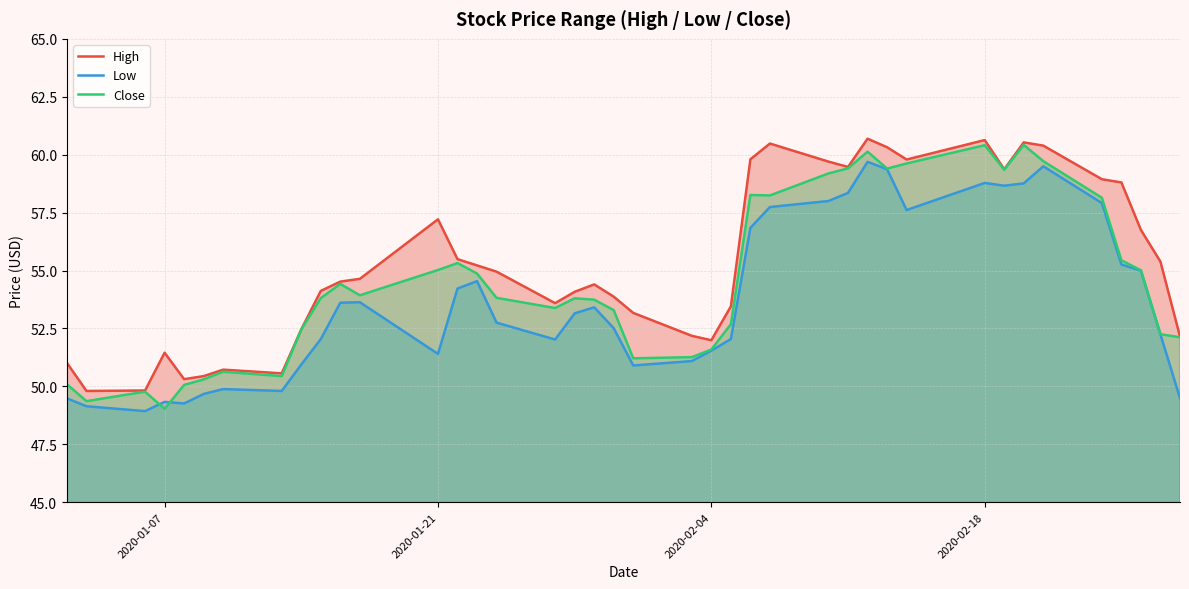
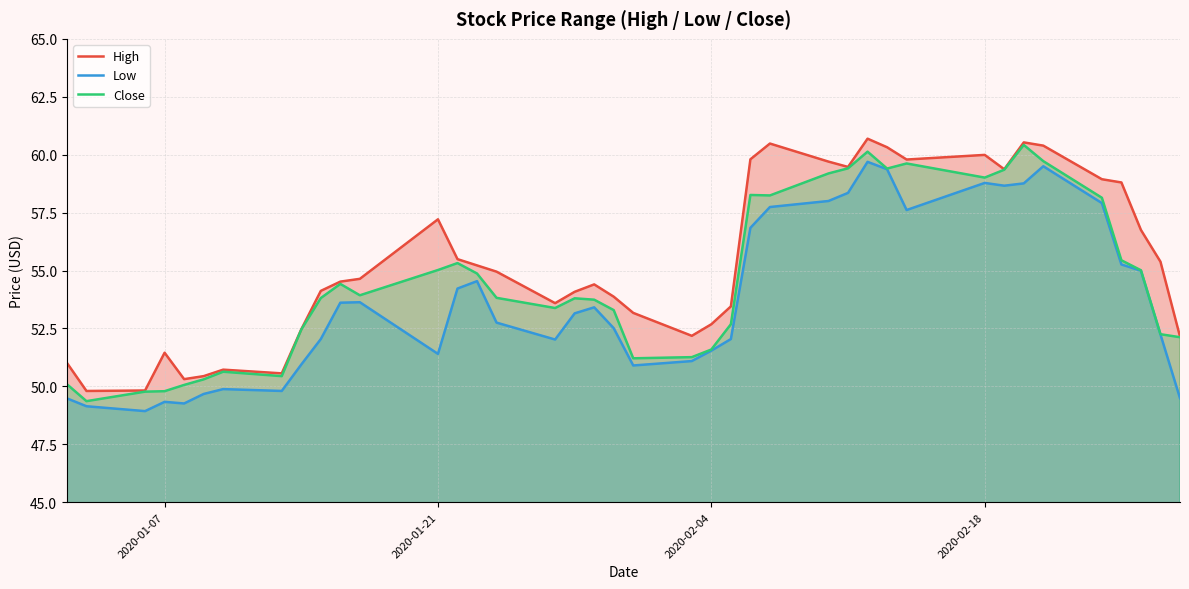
  {
    "High": {
      "2020-01-07": 51.5,
      "2020-01-21": 57.2,
-     "2020-02-04": 52.0,
-     "2020-02-18": 60.6
+     "2020-02-04": 52.7,
+     "2020-02-18": 60.0
    },
    "Low": {
      "2020-01-07": 49.3,
      "2020-01-21": 51.4,
      "2020-02-18": 58.8
    },
    "Close": {
-     "2020-01-07": 49.0,
+     "2020-01-07": 49.8,
      "2020-01-21": 55.0,
-     "2020-02-18": 60.4
+     "2020-02-18": 59.0
    }
  }
